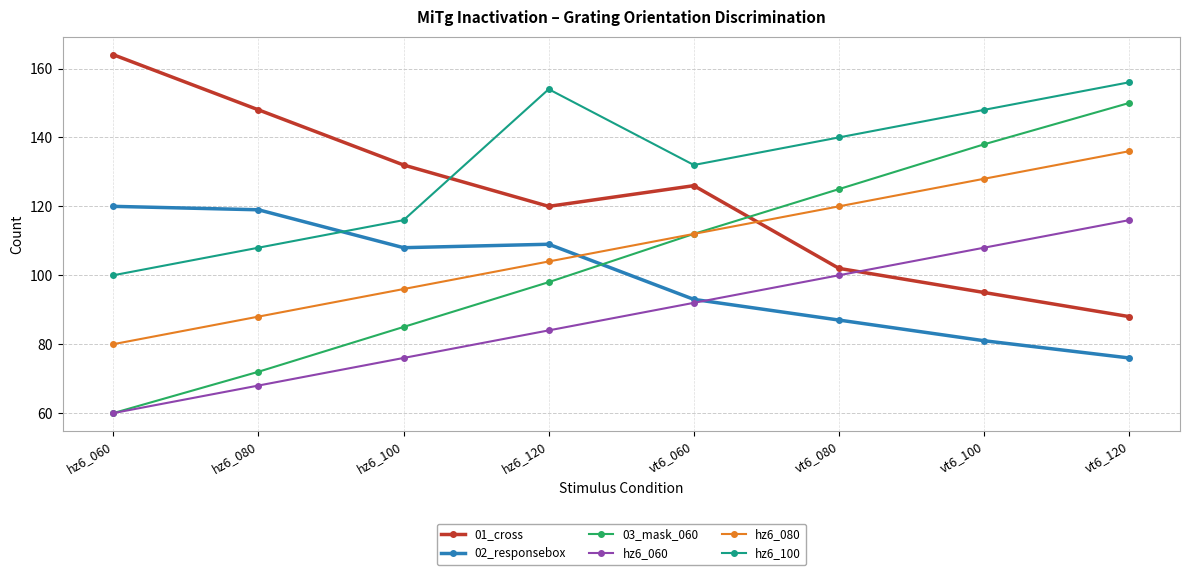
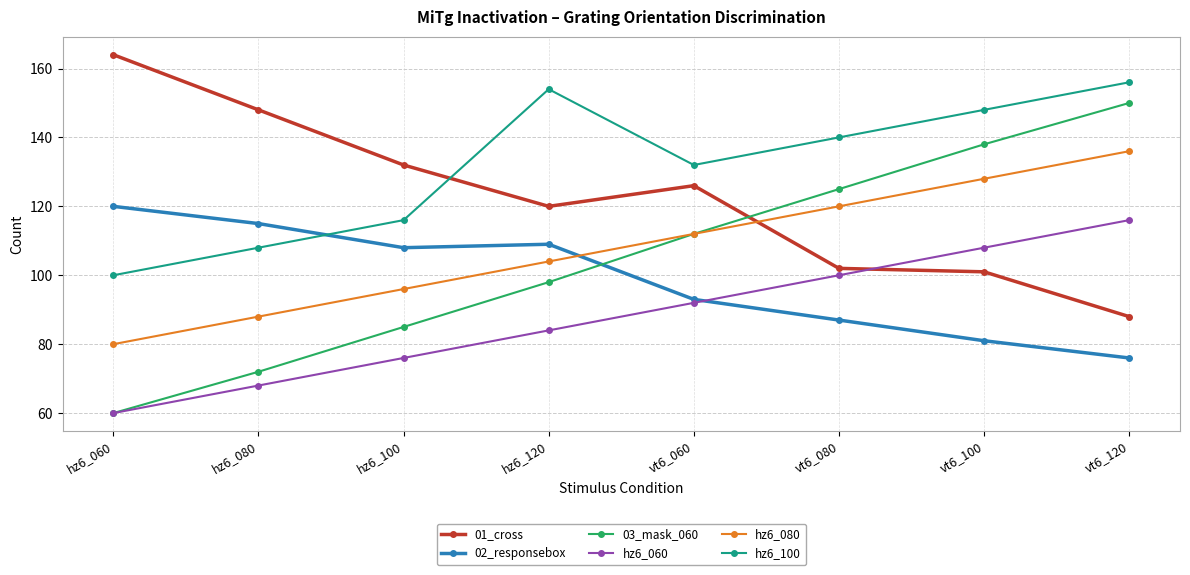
  {
    "01_cross": {
      "hz6_060": 164,
      "hz6_080": 148,
      "hz6_100": 132,
      "hz6_120": 120,
      "vt6_060": 126,
      "vt6_080": 102,
-     "vt6_100": 95,
+     "vt6_100": 101,
      "vt6_120": 88
    },
    "02_responsebox": {
      "hz6_060": 120,
-     "hz6_080": 119,
+     "hz6_080": 115,
      "hz6_100": 108,
      "hz6_120": 109,
      "vt6_060": 93,
      "vt6_080": 87,
      "vt6_100": 81,
      "vt6_120": 76
    },
    "hz6_060": {
      "hz6_080": 68,
      "hz6_100": 76,
      "hz6_120": 84,
      "vt6_060": 92,
      "vt6_080": 100,
      "vt6_100": 108,
      "vt6_120": 116
    },
    "hz6_080": {
      "hz6_060": 80,
      "hz6_080": 88,
      "hz6_100": 96,
      "hz6_120": 104,
      "vt6_080": 120,
      "vt6_100": 128,
      "vt6_120": 136
    }
  }
